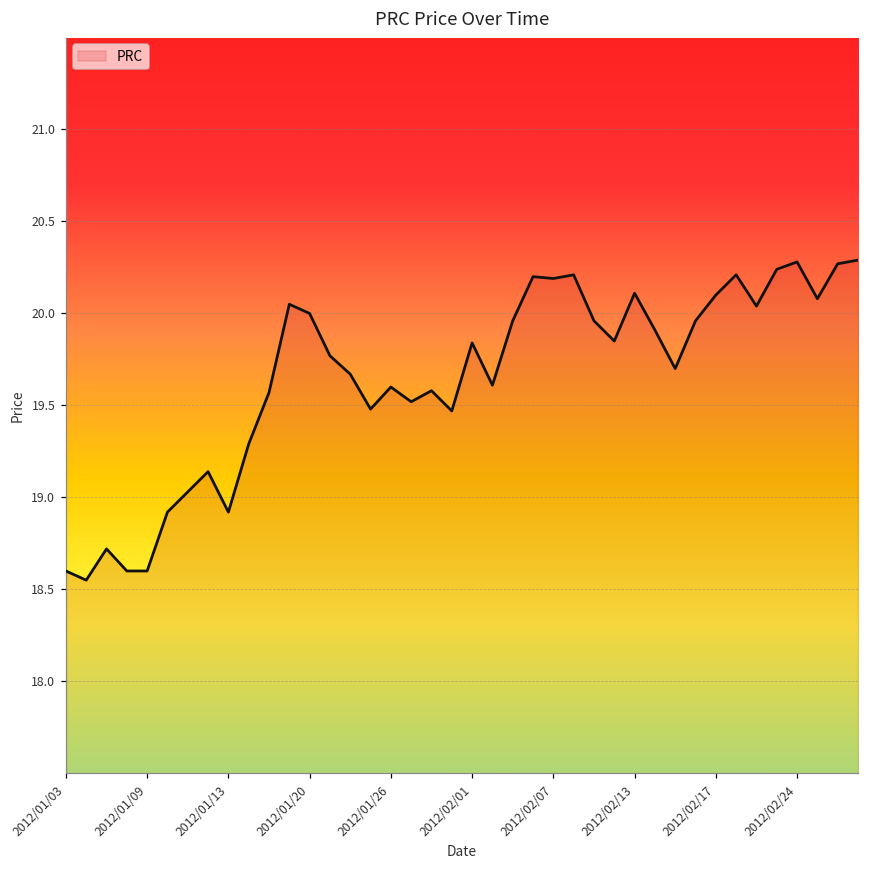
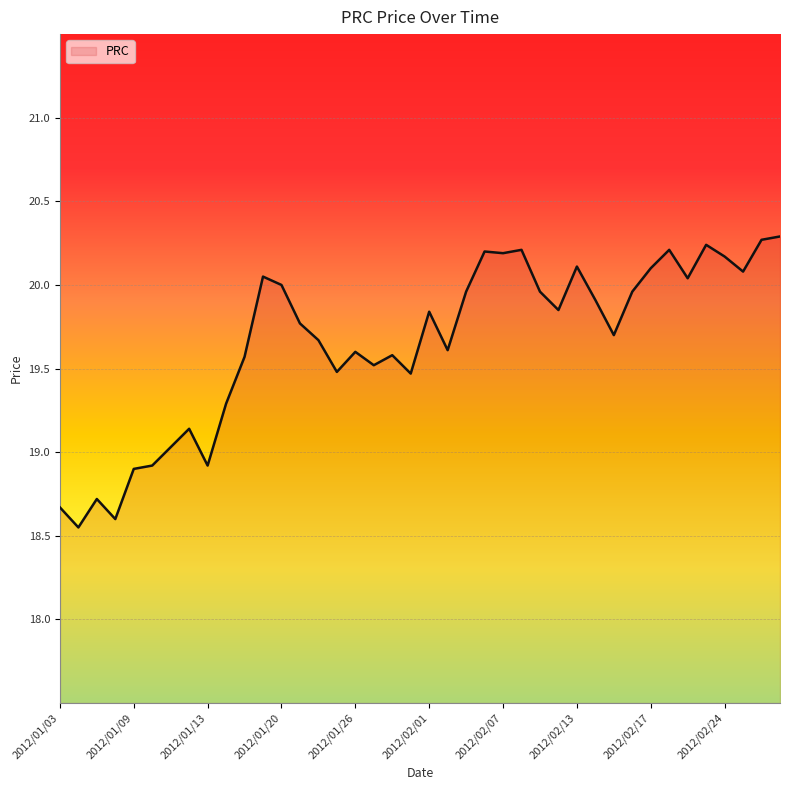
  {
-   "2012/01/03": 18.60,
-   "2012/01/09": 18.6,
+   "2012/01/03": 18.67,
+   "2012/01/09": 18.9,
    "2012/01/13": 18.92,
    "2012/01/20": 20.00,
    "2012/01/26": 19.60,
    "2012/02/01": 19.84,
    "2012/02/07": 20.19,
    "2012/02/13": 20.11,
    "2012/02/17": 20.10,
-   "2012/02/24": 20.28
+   "2012/02/24": 20.17
  }
